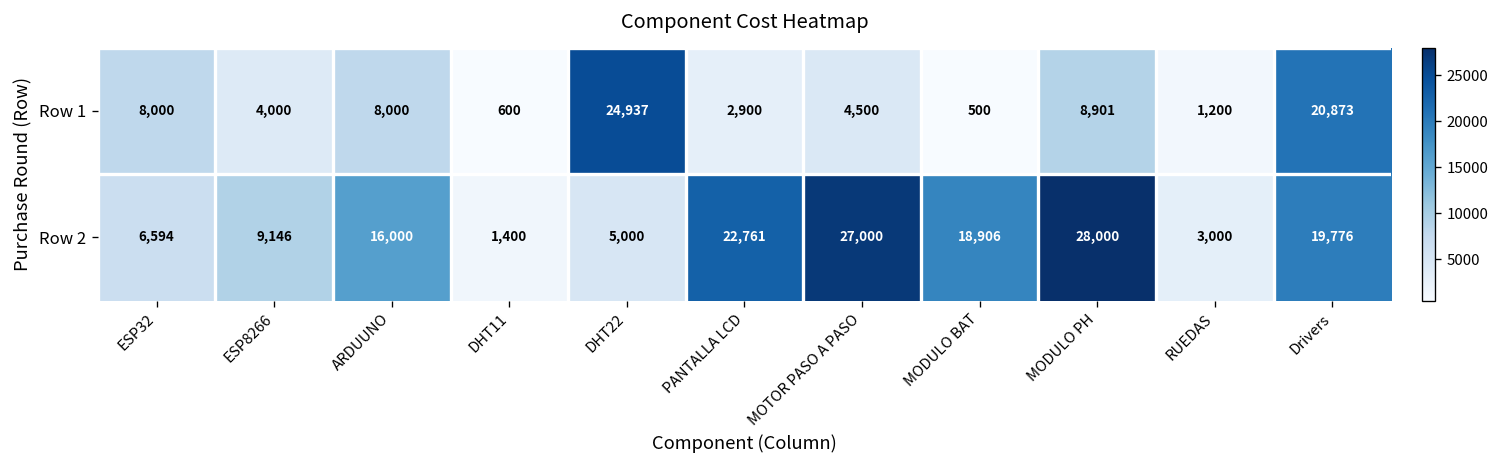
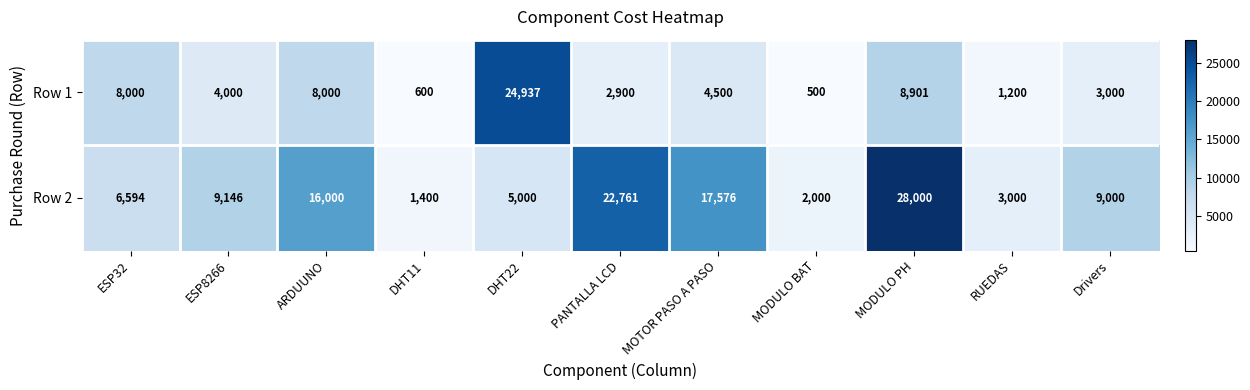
  {
    "Row 1": {
      "ESP32": "8,000",
      "ESP8266": "4,000",
      "ARDUUNO": "8,000",
      "DHT11": "600",
      "DHT22": "24,937",
      "PANTALLA LCD": "2,900",
      "MOTOR PASO A PASO": "4,500",
      "MODULO BAT": "500",
      "MODULO PH": "8,901",
      "RUEDAS": "1,200",
-     "Drivers": "20,873"
+     "Drivers": "3,000"
    },
    "Row 2": {
      "ESP32": "6,594",
      "ESP8266": "9,146",
      "ARDUUNO": "16,000",
      "DHT11": "1,400",
      "DHT22": "5,000",
      "PANTALLA LCD": "22,761",
-     "MOTOR PASO A PASO": "27,000",
-     "MODULO BAT": "18,906",
+     "MOTOR PASO A PASO": "17,576",
+     "MODULO BAT": "2,000",
      "MODULO PH": "28,000",
      "RUEDAS": "3,000",
-     "Drivers": "19,776"
+     "Drivers": "9,000"
    }
  }
